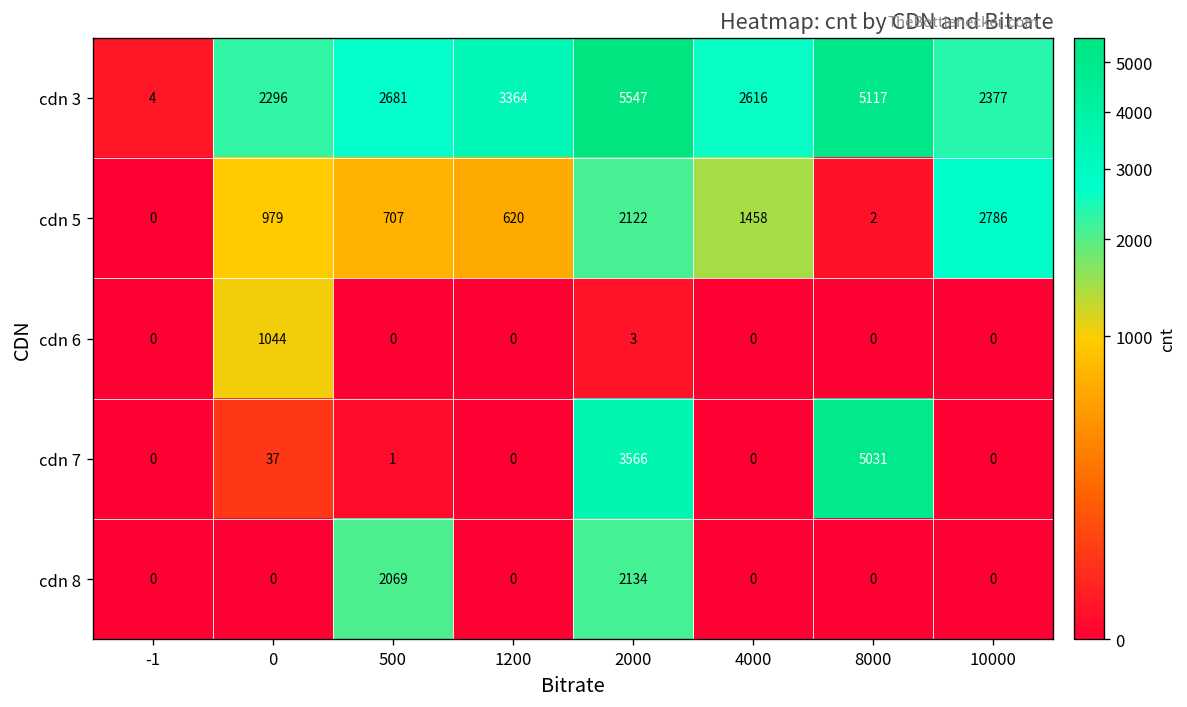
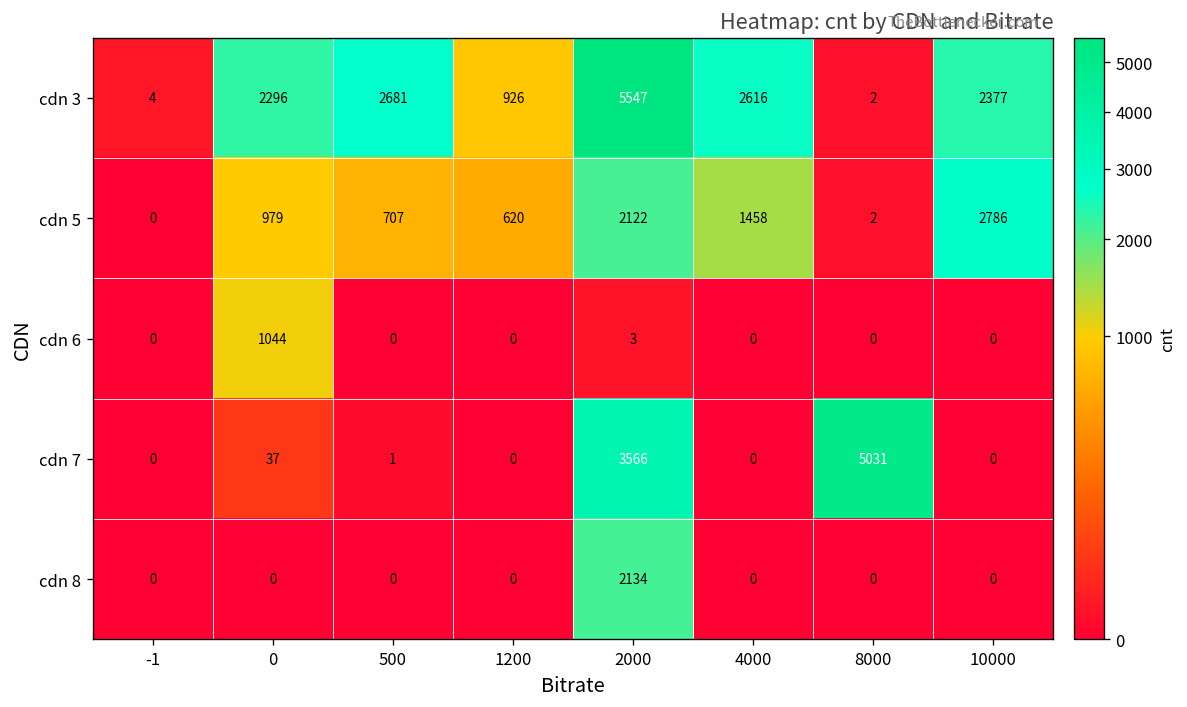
  {
    "cdn 3": {
      "-1": 4,
      "0": 2296,
      "500": 2681,
-     "1200": 3364,
+     "1200": 926,
      "2000": 5547,
      "4000": 2616,
-     "8000": 5117,
+     "8000": 2,
      "10000": 2377
    },
    "cdn 5": {
      "-1": 0,
      "0": 979,
      "500": 707,
      "1200": 620,
      "2000": 2122,
      "4000": 1458,
      "8000": 2,
      "10000": 2786
    },
    "cdn 6": {
      "-1": 0,
      "0": 1044,
      "500": 0,
      "1200": 0,
      "2000": 3,
      "4000": 0,
      "8000": 0,
      "10000": 0
    },
    "cdn 7": {
      "-1": 0,
      "0": 37,
      "500": 1,
      "1200": 0,
      "2000": 3566,
      "4000": 0,
      "8000": 5031,
      "10000": 0
    },
    "cdn 8": {
      "-1": 0,
      "0": 0,
-     "500": 2069,
+     "500": 0,
      "1200": 0,
      "2000": 2134,
      "4000": 0,
      "8000": 0,
      "10000": 0
    }
  }
